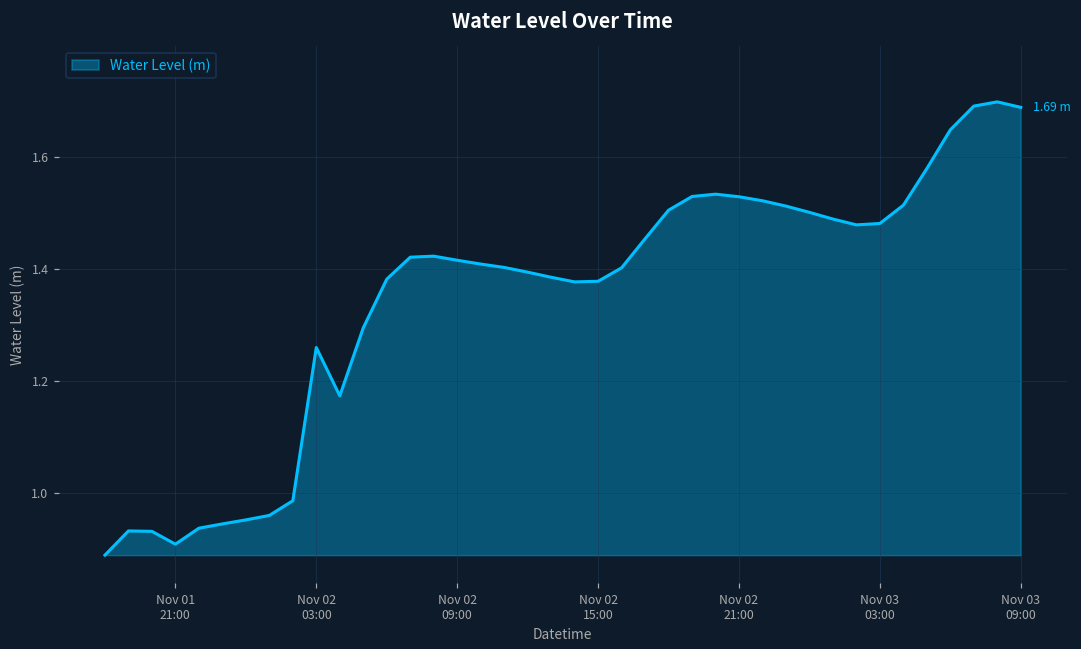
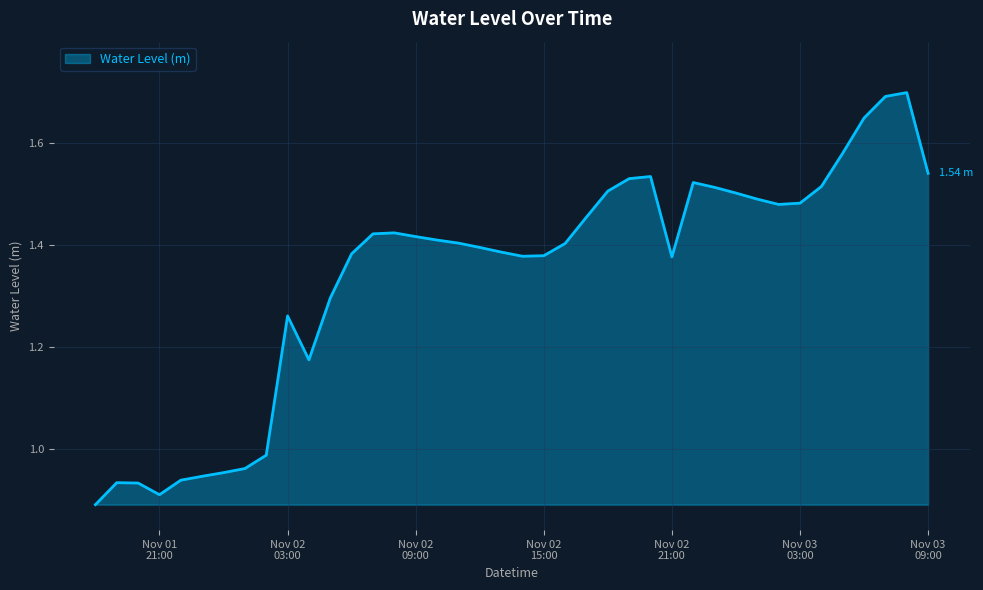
  {
-   "Nov 02 21:00": 1.53,
-   "Nov 03 09:00": 1.69
+   "Nov 02 21:00": 1.38,
+   "Nov 03 09:00": 1.54
  }
